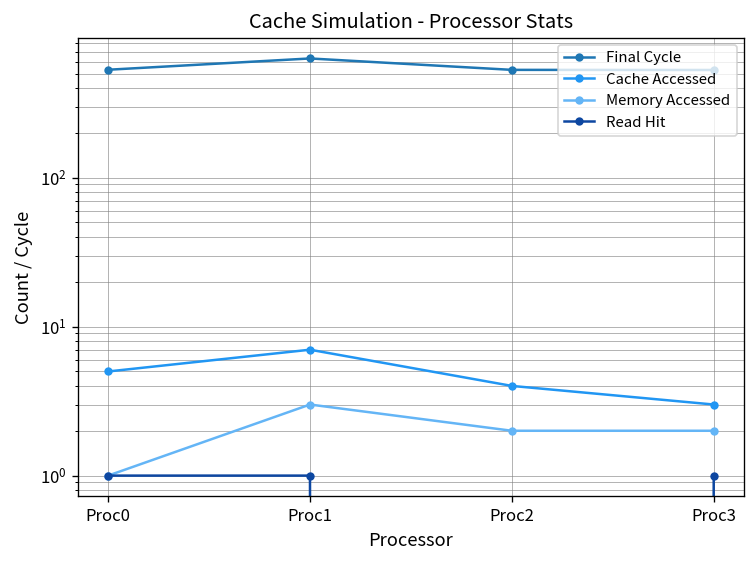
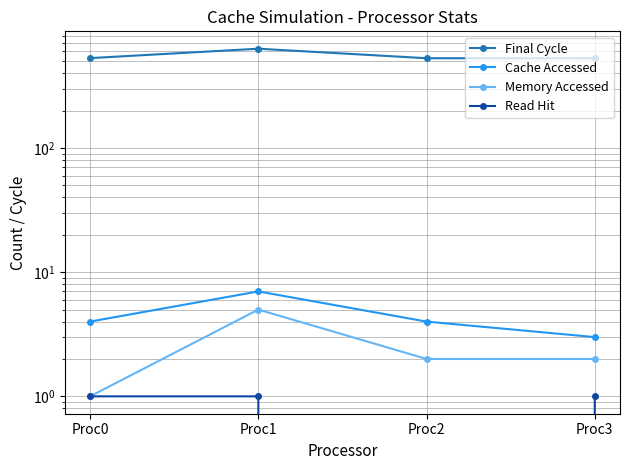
  {
    "Cache Accessed": {
-     "Proc0": 5,
+     "Proc0": 4,
      "Proc1": 7,
      "Proc2": 4,
      "Proc3": 3
    },
    "Memory Accessed": {
-     "Proc1": 3,
+     "Proc1": 5,
      "Proc2": 2,
      "Proc3": 2
    }
  }
